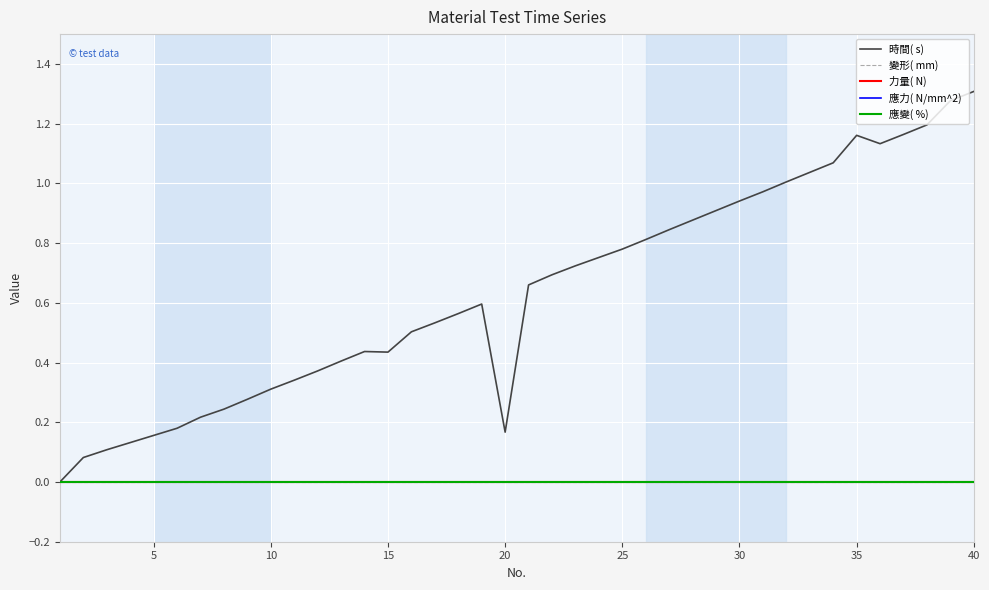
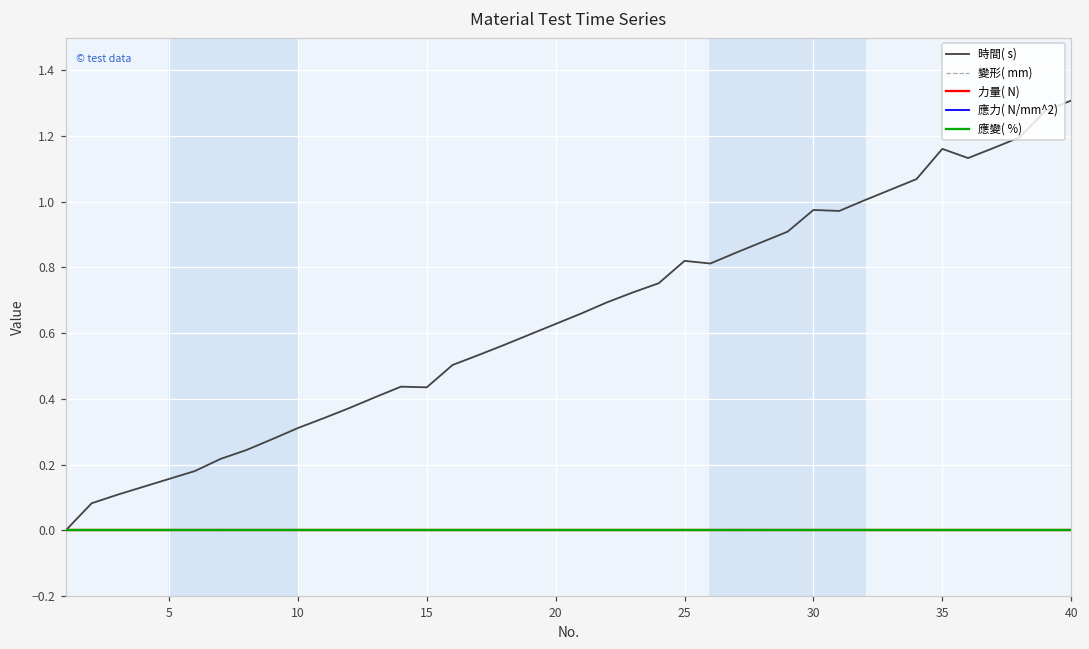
  {
    "時間( s)": {
      "5": 0.16,
      "10": 0.31,
      "15": 0.44,
-     "20": 0.17,
-     "25": 0.78,
-     "30": 0.94,
+     "20": 0.63,
+     "25": 0.82,
+     "30": 0.98,
      "35": 1.16,
      "40": 1.31
    },
    "應變( %)": {
      "5": 0.00,
      "10": 0.00,
      "15": 0.00,
      "20": 0.00,
      "25": 0.00,
      "30": 0.00,
      "35": 0.00,
      "40": 0.00
    }
  }
